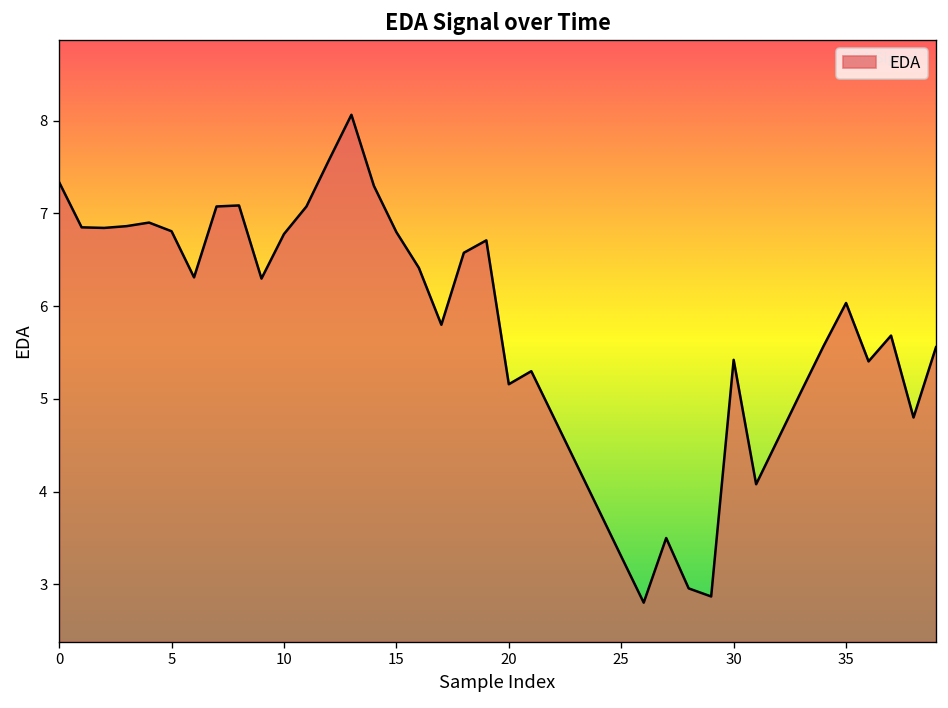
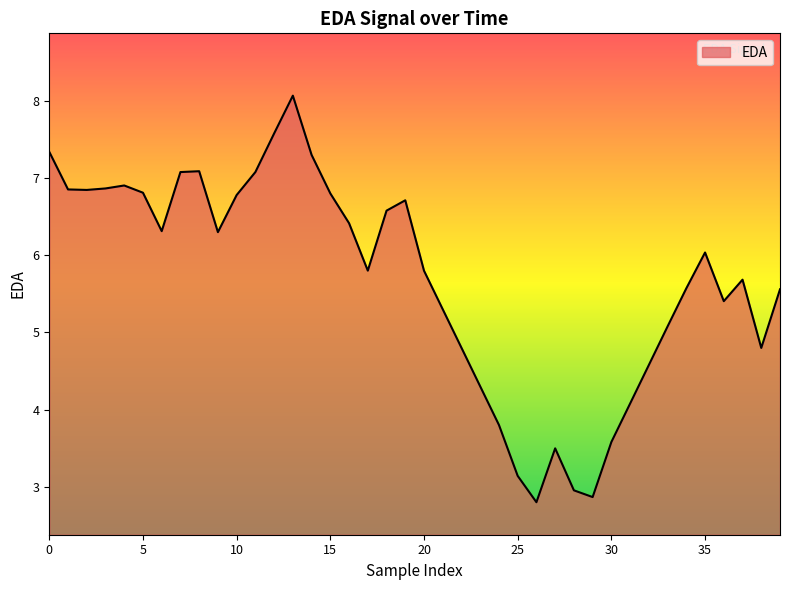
  {
    "0": 7.3,
    "5": 6.8,
    "10": 6.8,
    "15": 6.8,
-   "20": 5.2,
-   "25": 3.3,
-   "30": 5.4,
+   "20": 5.8,
+   "25": 3.1,
+   "30": 3.6,
    "35": 6.0
  }
